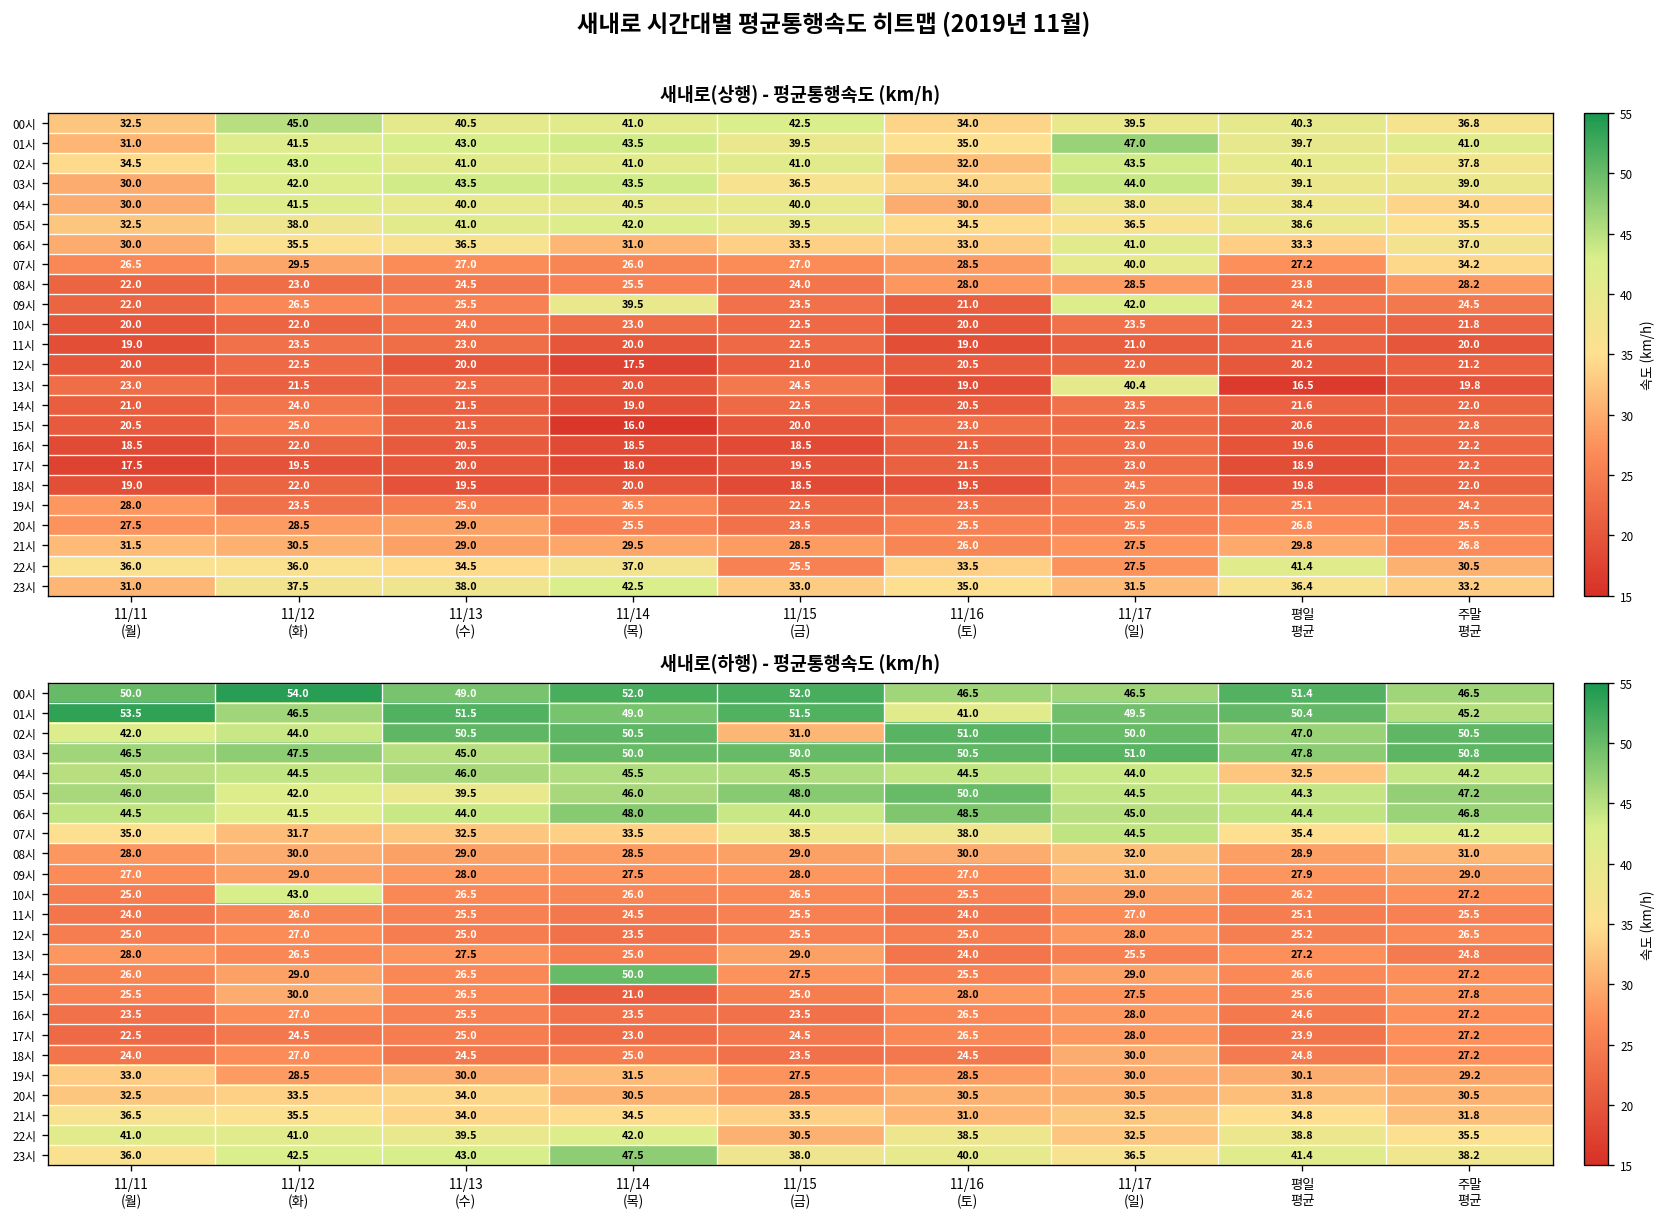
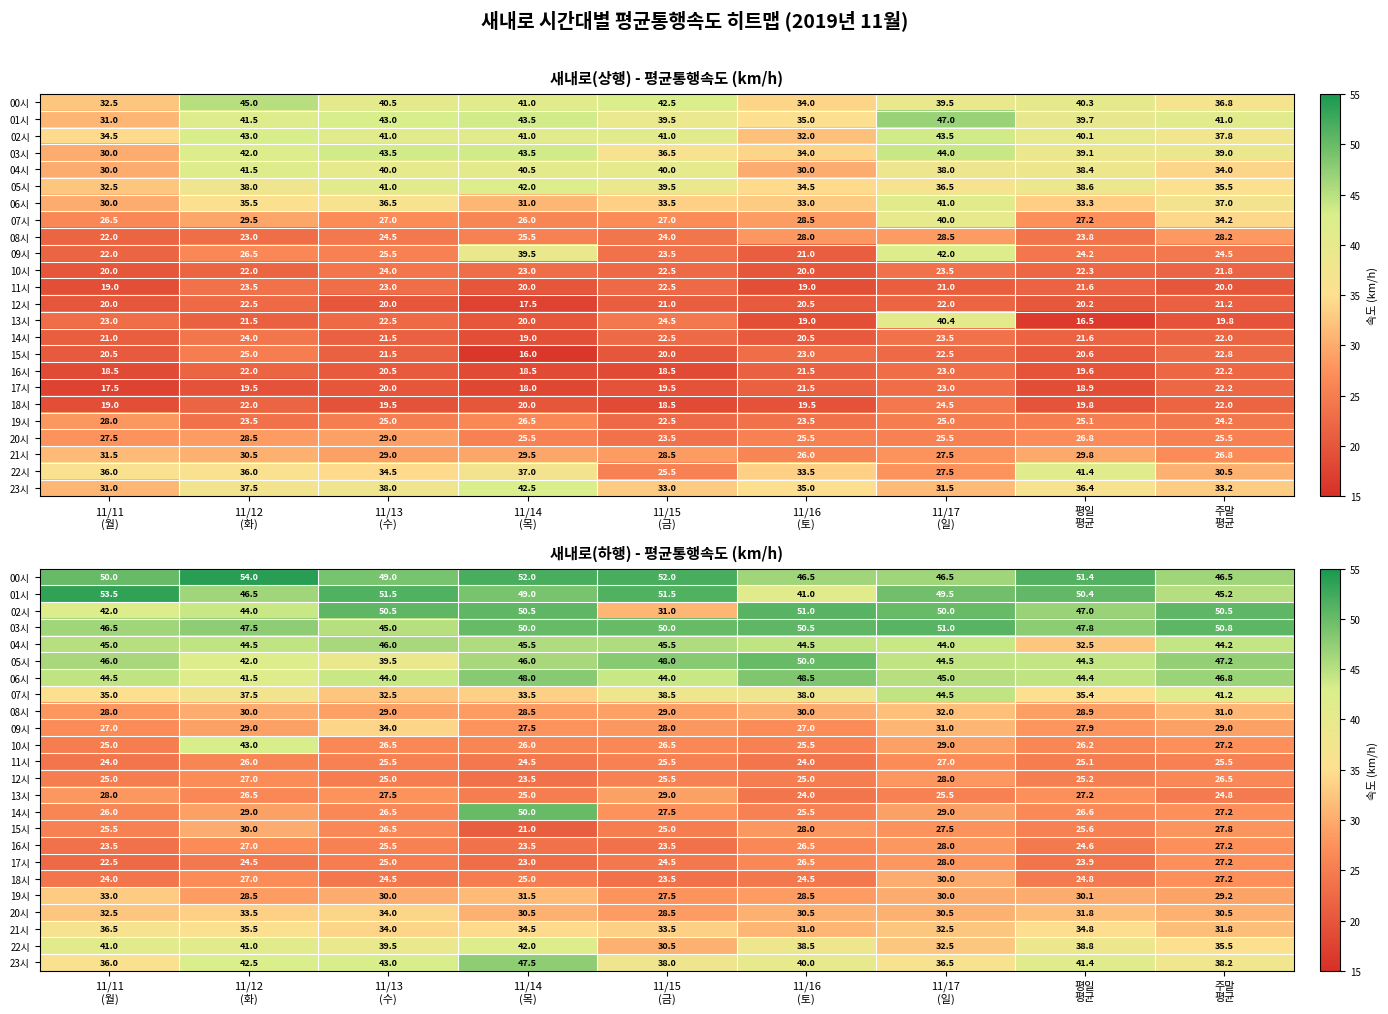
  {
    "새내로(하행) - 평균통행속도 (km/h)": {
      "07시": {
        "11/11 (월)": 35.0,
-       "11/12 (화)": 31.7,
+       "11/12 (화)": 37.5,
        "11/13 (수)": 32.5,
        "11/14 (목)": 33.5,
        "11/15 (금)": 38.5,
        "11/16 (토)": 38.0,
        "11/17 (일)": 44.5,
        "평일 평균": 35.4,
        "주말 평균": 41.2
      },
      "09시": {
        "11/11 (월)": 27.0,
        "11/12 (화)": 29.0,
-       "11/13 (수)": 28.0,
+       "11/13 (수)": 34.0,
        "11/14 (목)": 27.5,
        "11/15 (금)": 28.0,
        "11/16 (토)": 27.0,
        "11/17 (일)": 31.0,
        "평일 평균": 27.9,
        "주말 평균": 29.0
      }
    }
  }
